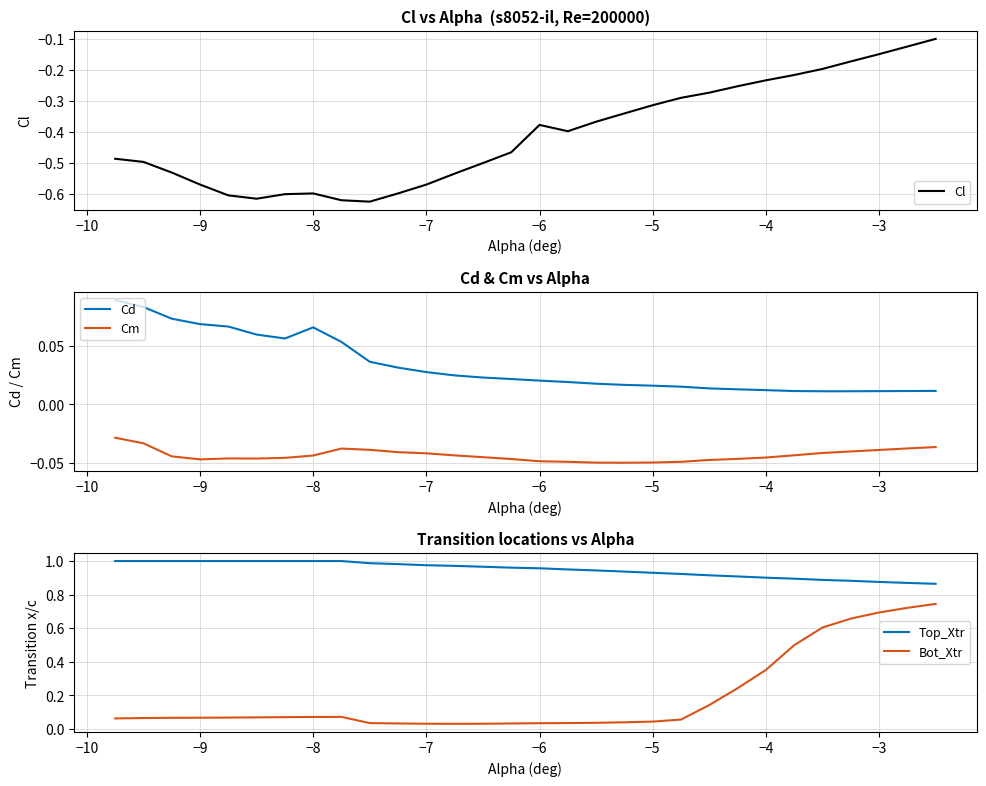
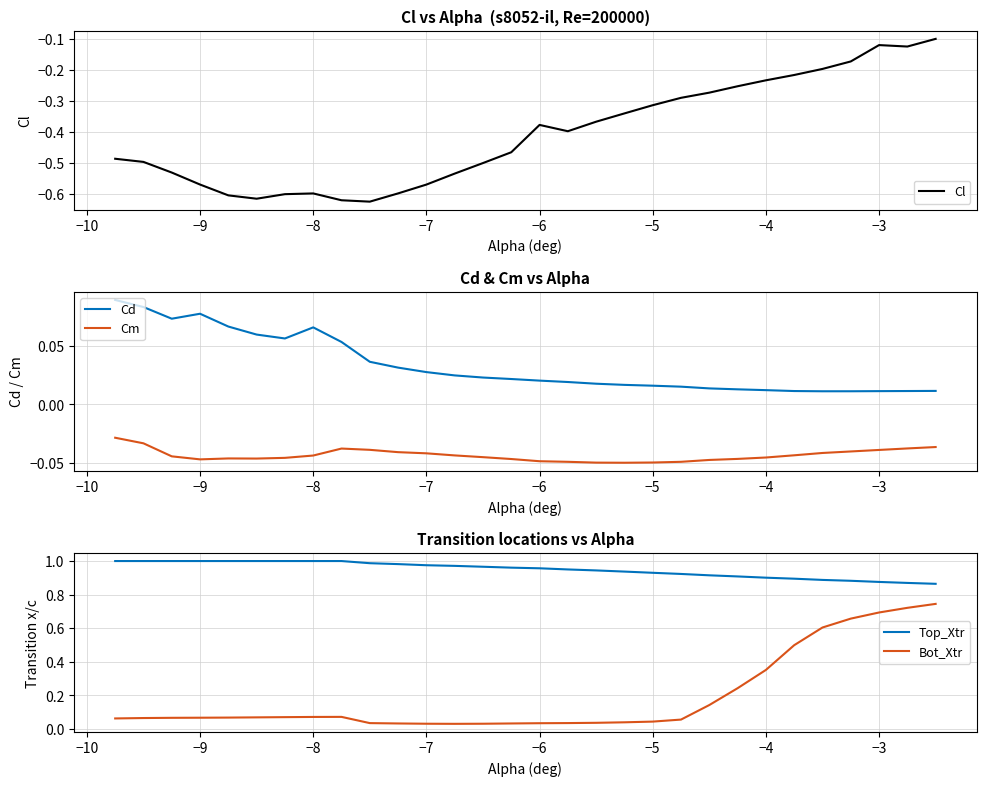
  {
    "Cl vs Alpha (s8052-il, Re=200000)": {
      "−9": -0.57,
      "−8": -0.60,
      "−7": -0.57,
      "−6": -0.38,
      "−5": -0.31,
      "−4": -0.23,
-     "−3": -0.15
+     "−3": -0.12
    },
    "Cd & Cm vs Alpha": {
      "Cd": {
-       "−9": 0.069,
+       "−9": 0.078,
        "−8": 0.066,
        "−7": 0.028,
        "−6": 0.020,
        "−5": 0.016,
        "−4": 0.012,
        "−3": 0.011
      },
      "Cm": {
        "−9": -0.047,
        "−8": -0.044,
        "−7": -0.042,
        "−6": -0.049,
        "−5": -0.050,
        "−4": -0.046,
        "−3": -0.039
      }
    },
    "Transition locations vs Alpha": {
      "Top_Xtr": {
        "−9": 1.00,
        "−8": 1.00,
        "−7": 0.98,
        "−6": 0.96,
        "−5": 0.93,
        "−4": 0.90,
        "−3": 0.88
      },
      "Bot_Xtr": {
        "−9": 0.07,
        "−8": 0.07,
        "−7": 0.03,
        "−6": 0.03,
        "−5": 0.04,
        "−4": 0.35,
        "−3": 0.69
      }
    }
  }
